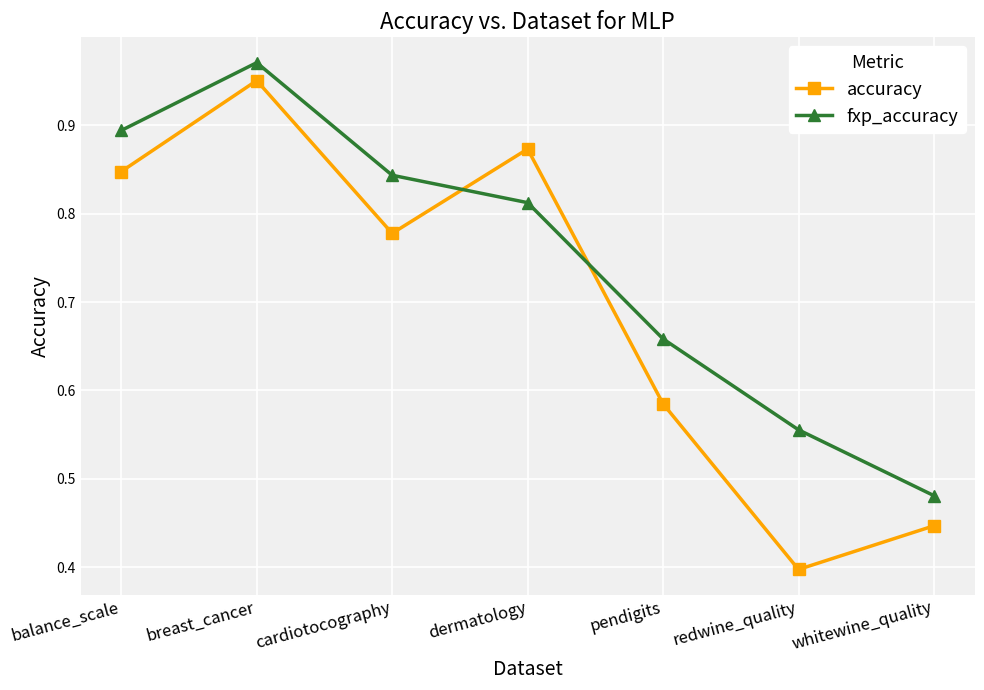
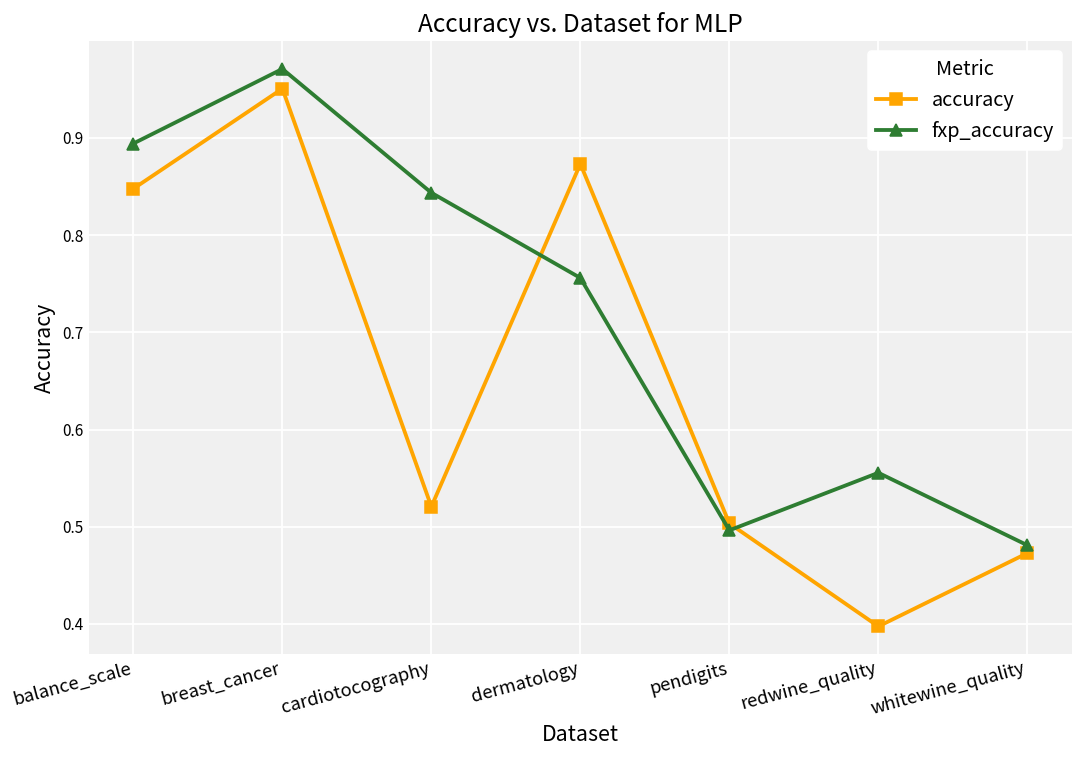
  {
    "accuracy": {
      "balance_scale": 0.85,
      "breast_cancer": 0.95,
-     "cardiotocography": 0.78,
+     "cardiotocography": 0.52,
      "dermatology": 0.87,
-     "pendigits": 0.58,
+     "pendigits": 0.50,
      "redwine_quality": 0.40,
-     "whitewine_quality": 0.45
+     "whitewine_quality": 0.47
    },
    "fxp_accuracy": {
      "balance_scale": 0.89,
      "breast_cancer": 0.97,
      "cardiotocography": 0.84,
-     "dermatology": 0.81,
-     "pendigits": 0.66,
+     "dermatology": 0.76,
+     "pendigits": 0.50,
      "redwine_quality": 0.56,
      "whitewine_quality": 0.48
    }
  }
